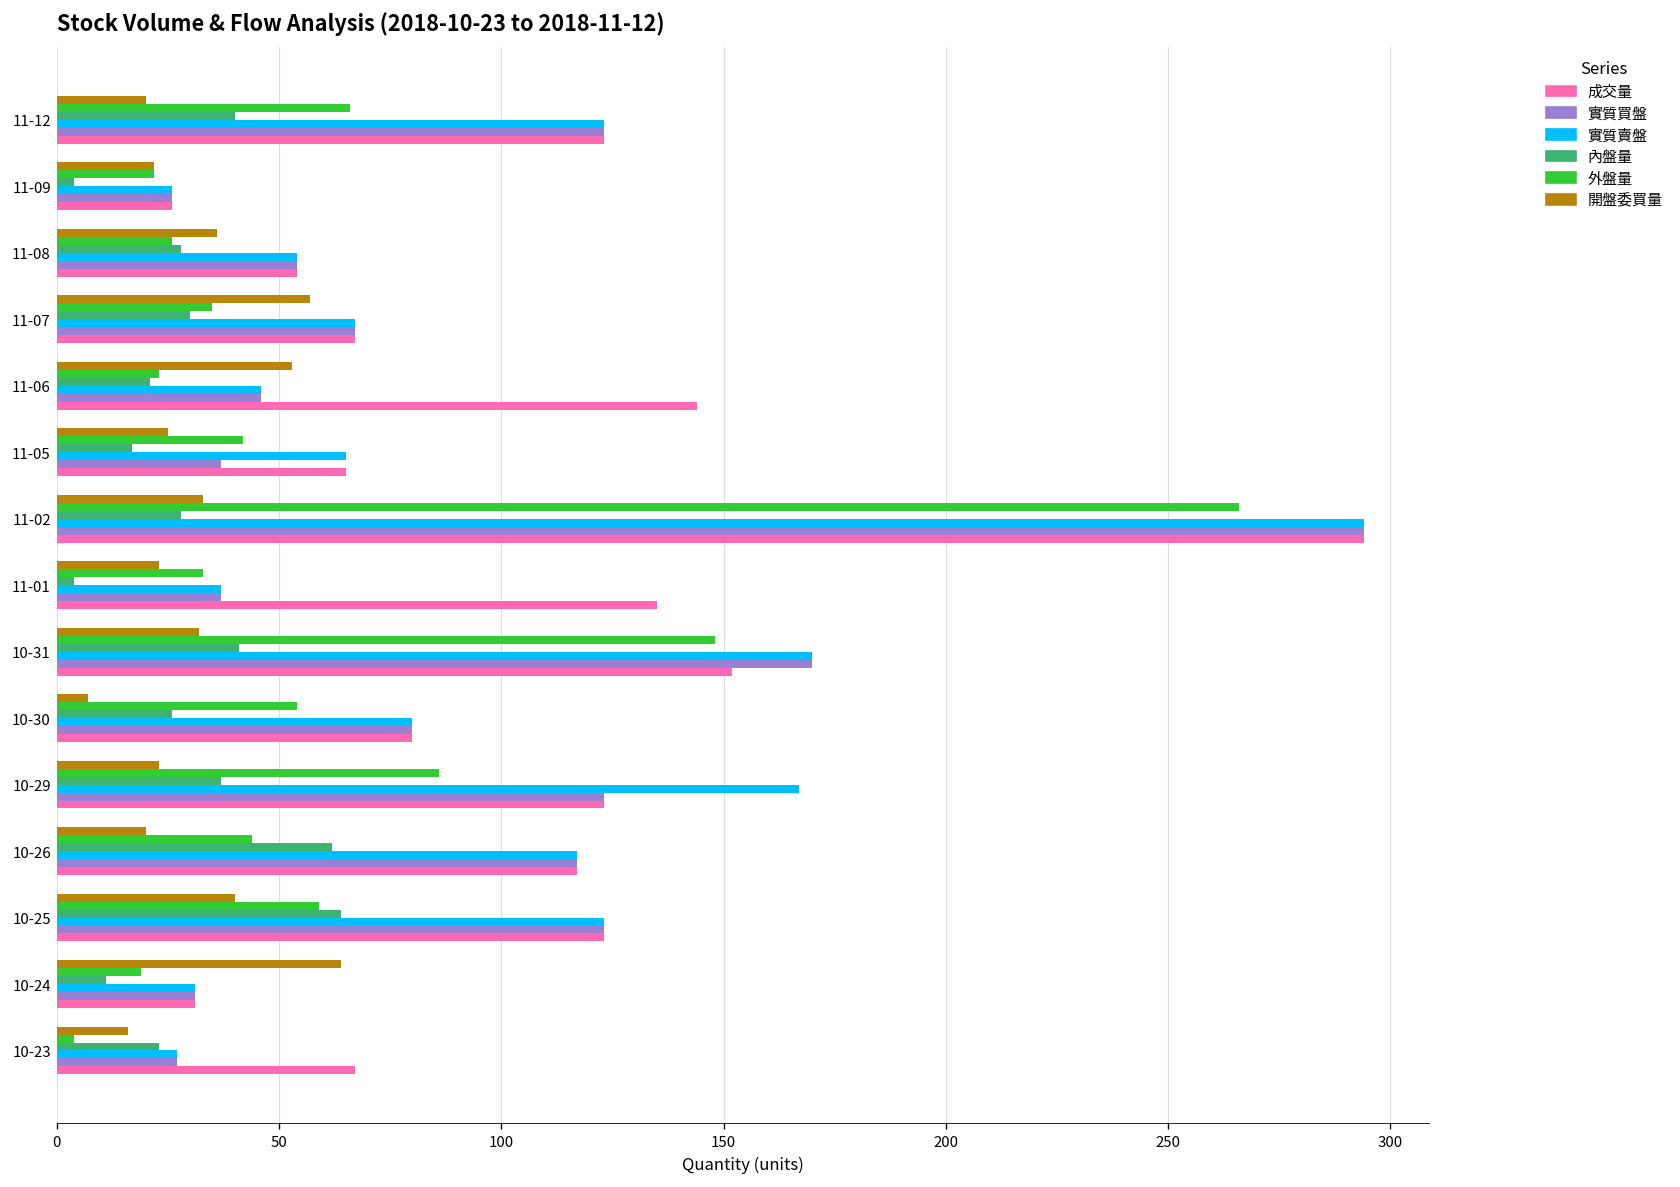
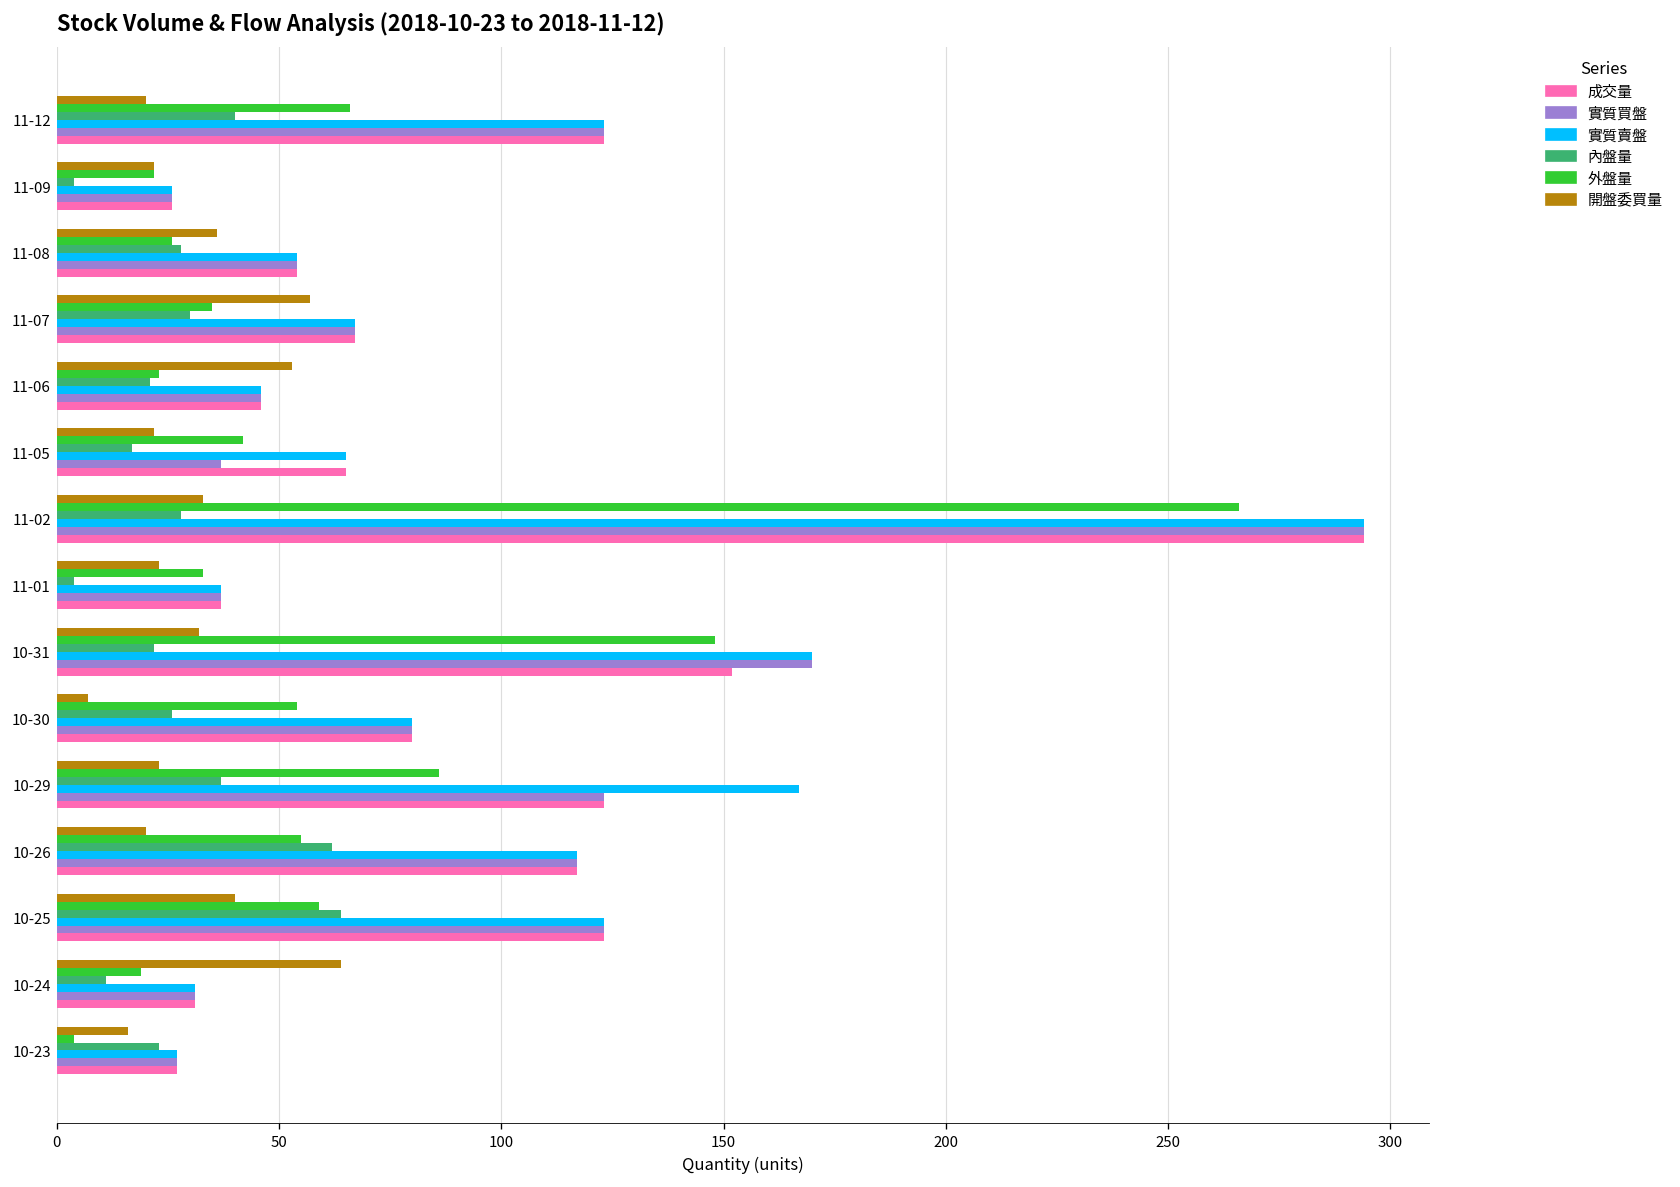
  {
    "成交量": {
      "11-12": 123,
      "11-09": 26,
      "11-08": 54,
      "11-07": 67,
-     "11-06": 144,
+     "11-06": 46,
      "11-05": 65,
      "11-02": 294,
-     "11-01": 135,
+     "11-01": 37,
      "10-31": 152,
      "10-30": 80,
      "10-29": 123,
      "10-26": 117,
      "10-25": 123,
      "10-24": 31,
-     "10-23": 67
+     "10-23": 27
    },
    "實質買盤": {
      "11-12": 123,
      "11-09": 26,
      "11-08": 54,
      "11-07": 67,
      "11-06": 46,
      "11-05": 37,
      "11-02": 294,
      "11-01": 37,
      "10-31": 170,
      "10-30": 80,
      "10-29": 123,
      "10-26": 117,
      "10-25": 123,
      "10-24": 31,
      "10-23": 27
    },
    "實質賣盤": {
      "11-12": 123,
      "11-09": 26,
      "11-08": 54,
      "11-07": 67,
      "11-06": 46,
      "11-05": 65,
      "11-02": 294,
      "11-01": 37,
      "10-31": 170,
      "10-30": 80,
      "10-29": 167,
      "10-26": 117,
      "10-25": 123,
      "10-24": 31,
      "10-23": 27
    },
    "內盤量": {
      "11-12": 40,
      "11-09": 4,
      "11-08": 28,
      "11-07": 30,
      "11-06": 21,
      "11-05": 17,
      "11-02": 28,
      "11-01": 4,
-     "10-31": 41,
+     "10-31": 22,
      "10-30": 26,
      "10-29": 37,
      "10-26": 62,
      "10-25": 64,
      "10-24": 11,
      "10-23": 23
    },
    "外盤量": {
      "11-12": 66,
      "11-09": 22,
      "11-08": 26,
      "11-07": 35,
      "11-06": 23,
      "11-05": 42,
      "11-02": 266,
      "11-01": 33,
      "10-31": 148,
      "10-30": 54,
      "10-29": 86,
-     "10-26": 44,
+     "10-26": 55,
      "10-25": 59,
      "10-24": 19,
      "10-23": 4
    },
    "開盤委買量": {
      "11-12": 20,
      "11-09": 22,
      "11-08": 36,
      "11-07": 57,
      "11-06": 53,
-     "11-05": 25,
+     "11-05": 22,
      "11-02": 33,
      "11-01": 23,
      "10-31": 32,
      "10-30": 7,
      "10-29": 23,
      "10-26": 20,
      "10-25": 40,
      "10-24": 64,
      "10-23": 16
    }
  }
